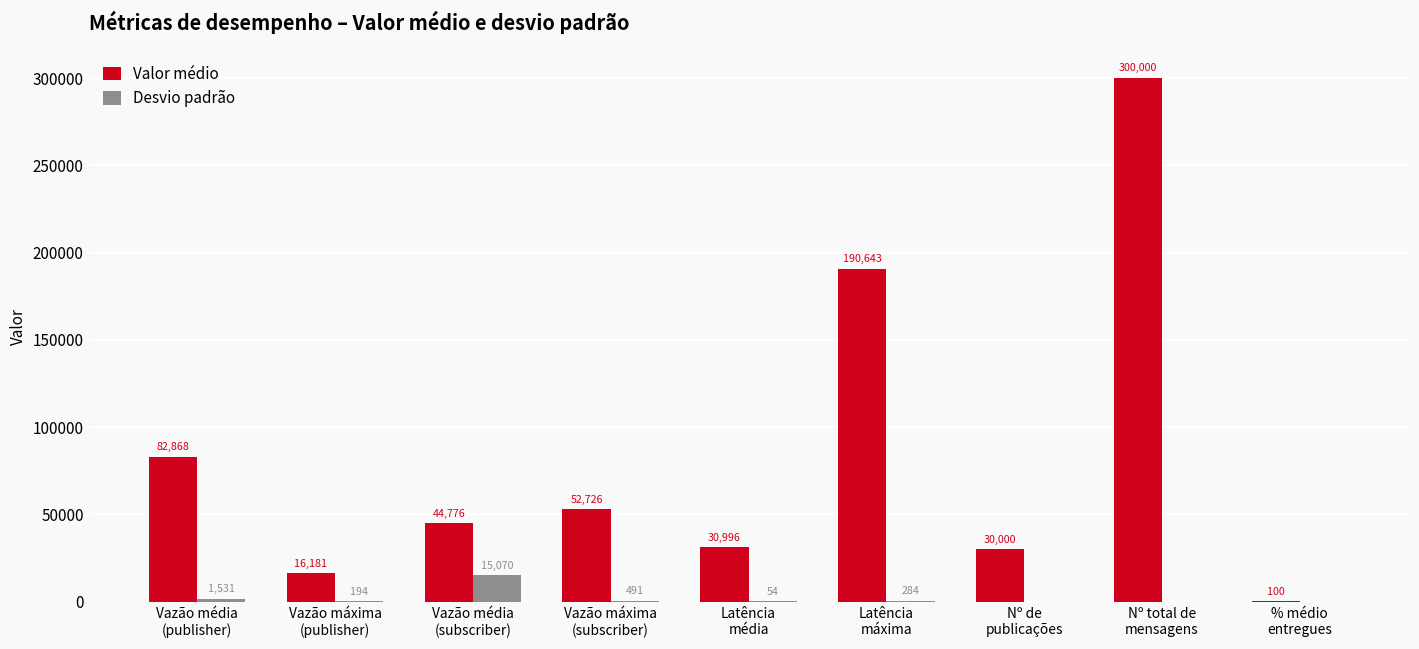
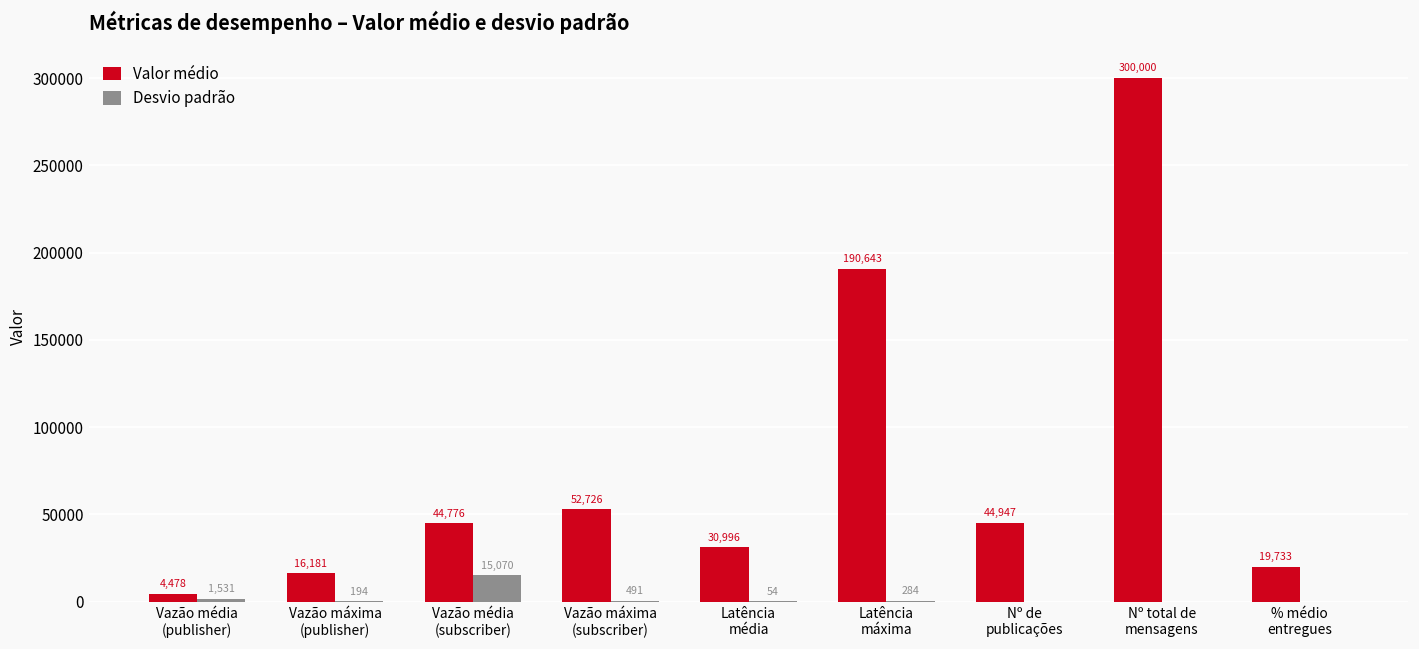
  {
    "Valor médio": {
-     "Vazão média (publisher)": "82,868",
+     "Vazão média (publisher)": "4,478",
      "Vazão máxima (publisher)": "16,181",
      "Vazão média (subscriber)": "44,776",
      "Vazão máxima (subscriber)": "52,726",
      "Latência média": "30,996",
      "Latência máxima": "190,643",
-     "Nº de publicações": "30,000",
+     "Nº de publicações": "44,947",
      "Nº total de mensagens": "300,000",
-     "% médio entregues": "100"
+     "% médio entregues": "19,733"
    },
    "Desvio padrão": {
      "Vazão média (publisher)": "1,531",
      "Vazão máxima (publisher)": "194",
      "Vazão média (subscriber)": "15,070",
      "Vazão máxima (subscriber)": "491",
      "Latência média": "54",
      "Latência máxima": "284"
    }
  }
